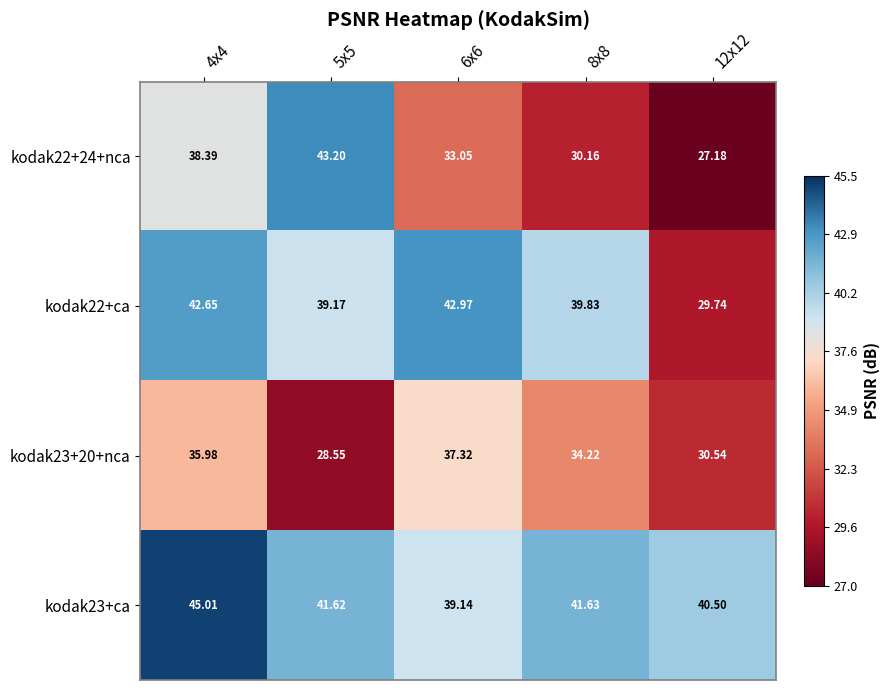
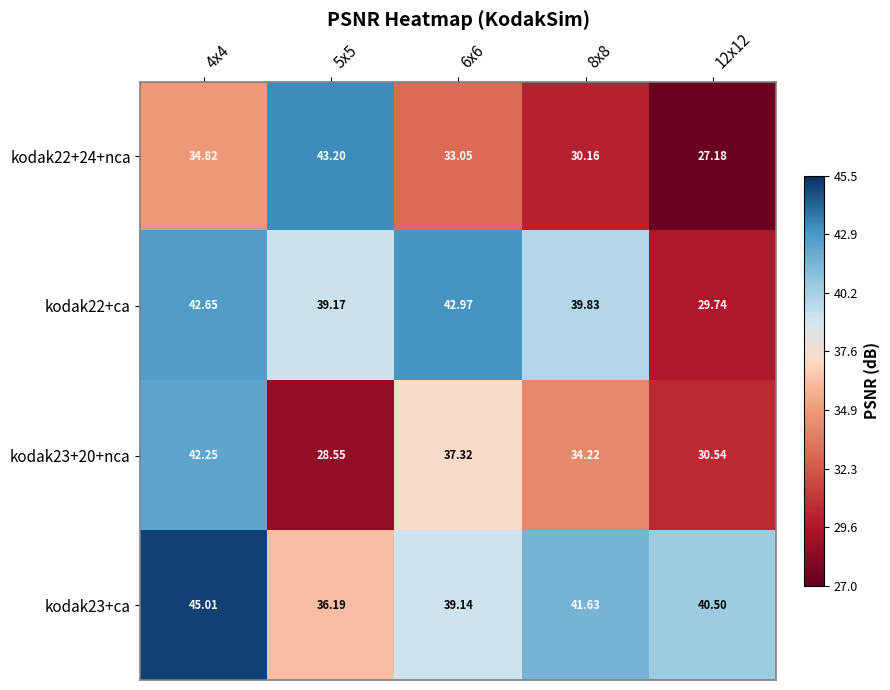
  {
    "kodak22+24+nca": {
-     "4x4": 38.39,
+     "4x4": 34.82,
      "5x5": 43.20,
      "6x6": 33.05,
      "8x8": 30.16,
      "12x12": 27.18
    },
    "kodak22+ca": {
      "4x4": 42.65,
      "5x5": 39.17,
      "6x6": 42.97,
      "8x8": 39.83,
      "12x12": 29.74
    },
    "kodak23+20+nca": {
-     "4x4": 35.98,
+     "4x4": 42.25,
      "5x5": 28.55,
      "6x6": 37.32,
      "8x8": 34.22,
      "12x12": 30.54
    },
    "kodak23+ca": {
      "4x4": 45.01,
-     "5x5": 41.62,
+     "5x5": 36.19,
      "6x6": 39.14,
      "8x8": 41.63,
      "12x12": 40.50
    }
  }
